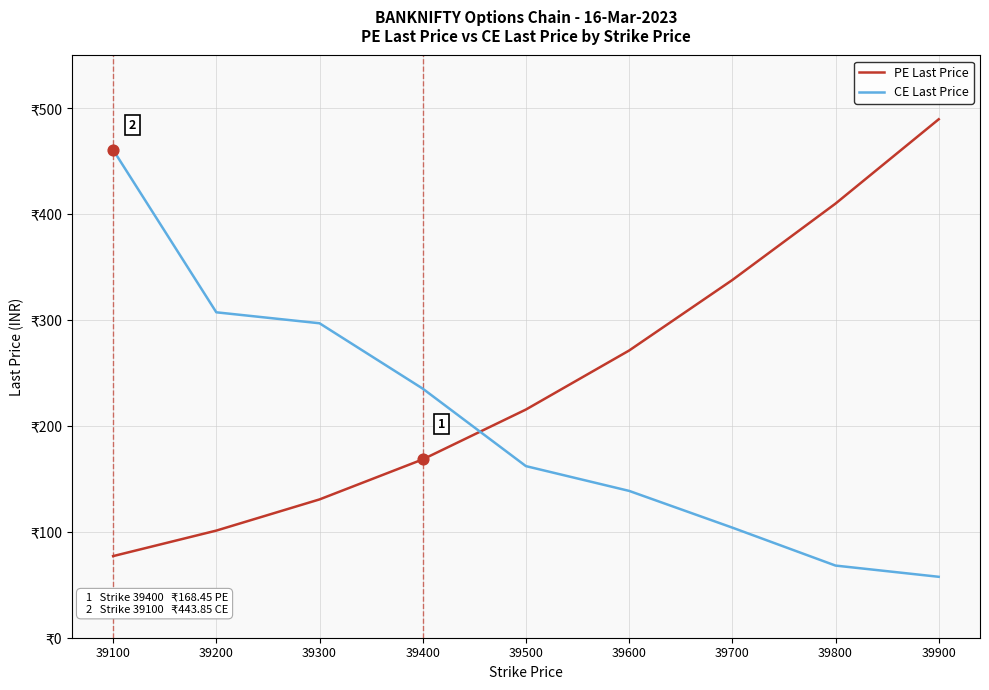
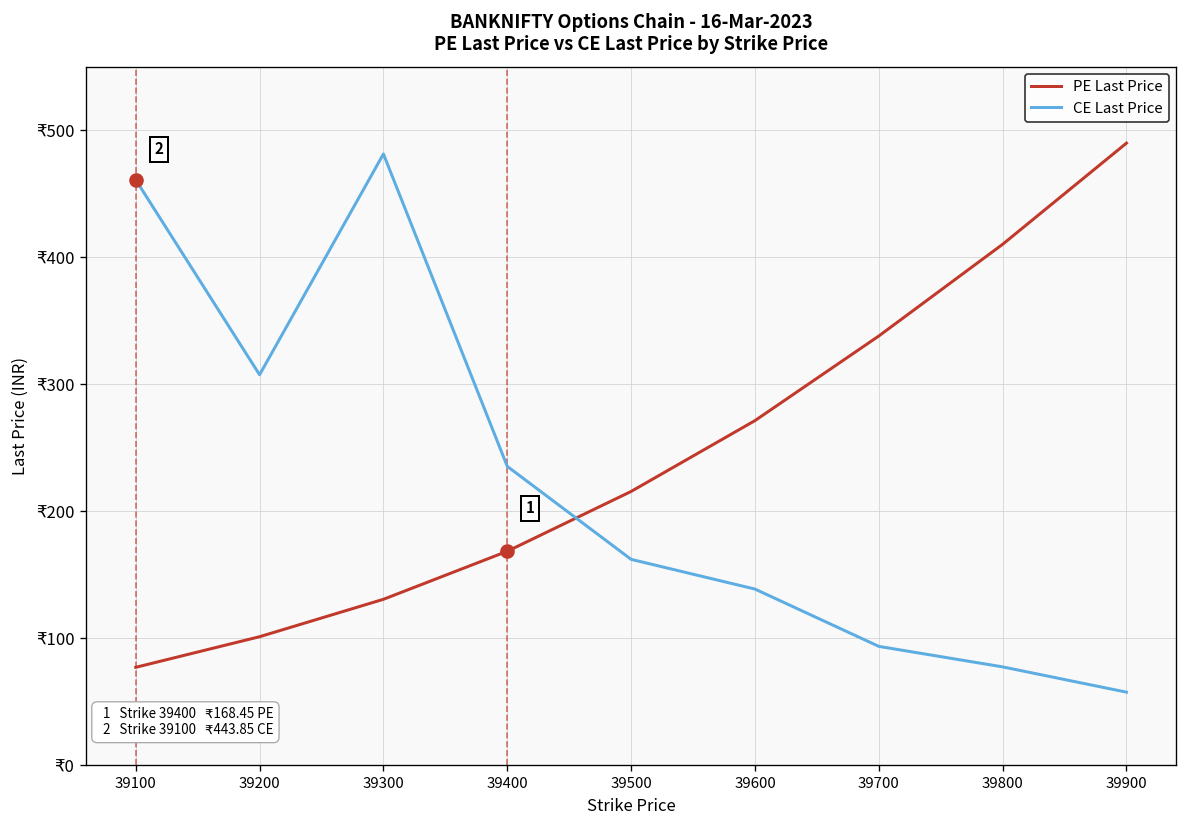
  {
    "CE Last Price": {
      "39200": "₹307",
-     "39300": "₹297",
+     "39300": "₹481",
      "39400": "₹235",
      "39500": "₹162",
      "39600": "₹139",
-     "39700": "₹104",
-     "39800": "₹68",
+     "39700": "₹94",
+     "39800": "₹77",
      "39900": "₹58"
    }
  }
